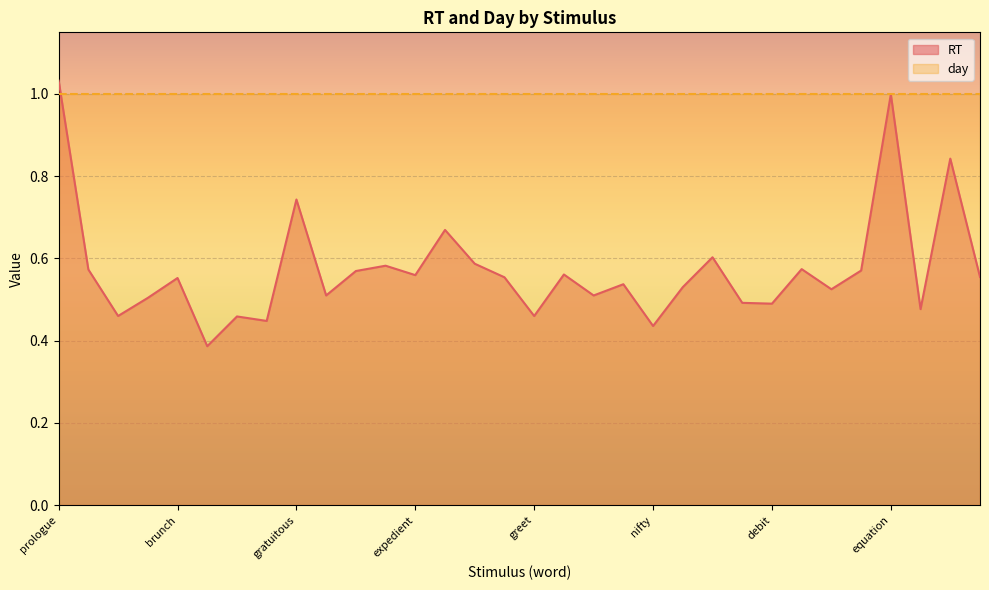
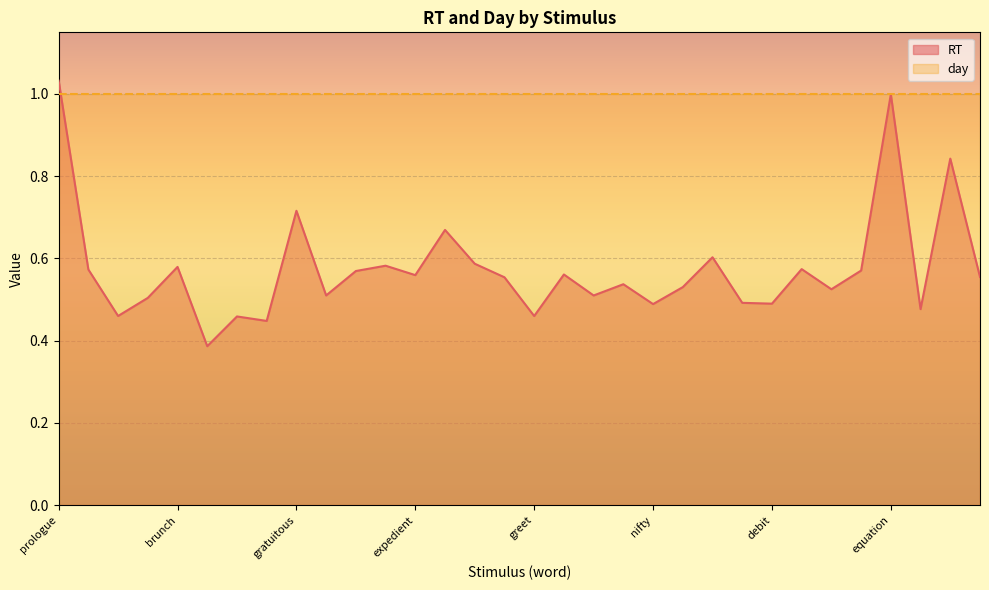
  {
    "RT": {
      "prologue": 1.03,
-     "brunch": 0.55,
-     "gratuitous": 0.74,
+     "brunch": 0.58,
+     "gratuitous": 0.72,
      "expedient": 0.56,
      "greet": 0.46,
-     "nifty": 0.44,
+     "nifty": 0.49,
      "debit": 0.49
    },
    "day": {
      "prologue": 1.00,
      "brunch": 1.00,
      "gratuitous": 1.00,
      "expedient": 1.00,
      "greet": 1.00,
      "nifty": 1.00,
      "debit": 1.00
    }
  }
